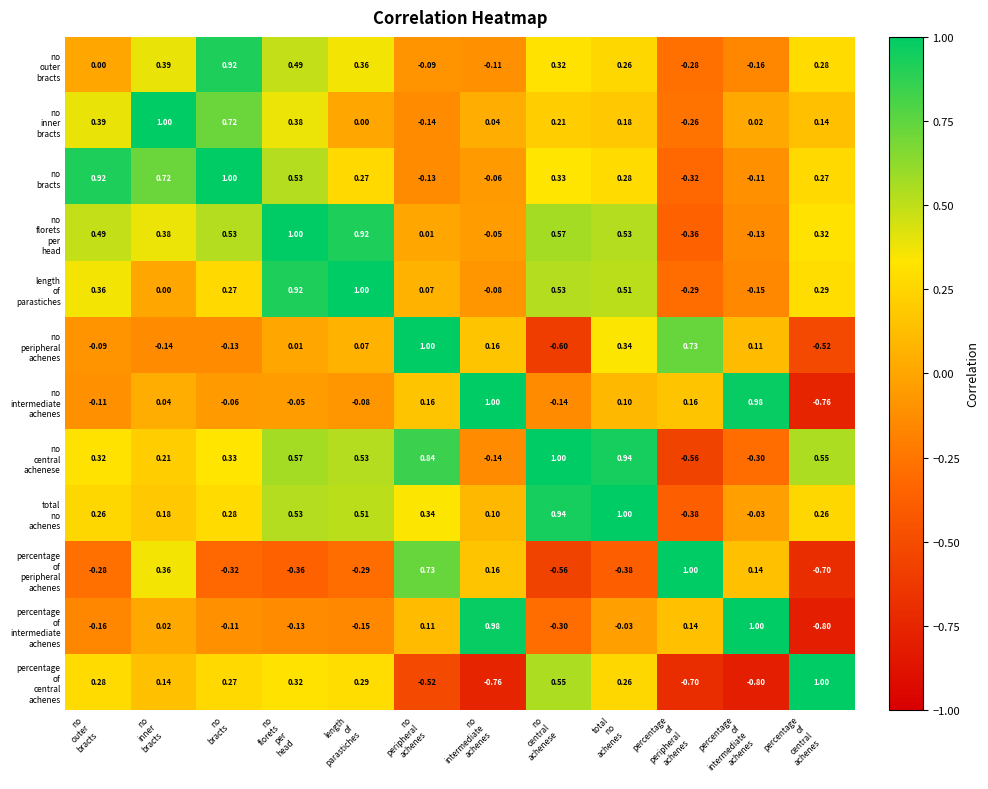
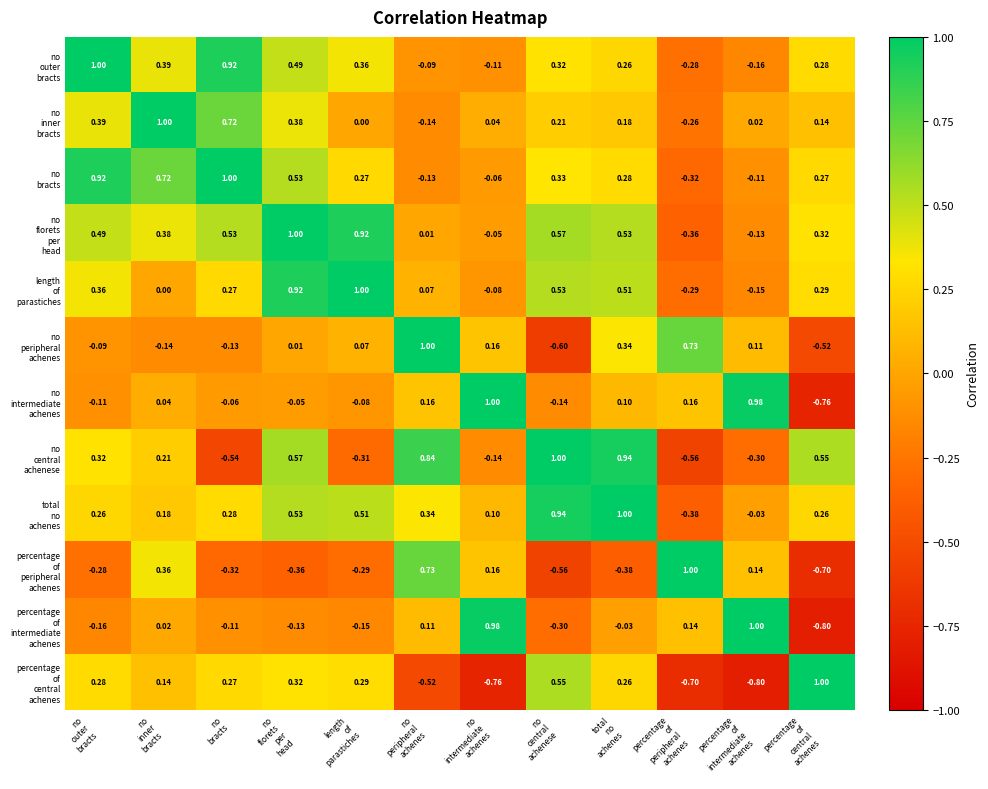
  {
    "no outer bracts": {
-     "no outer bracts": 0.00,
+     "no outer bracts": 1.00,
      "no inner bracts": 0.39,
      "no bracts": 0.92,
      "no florets per head": 0.49,
      "length of parastiches": 0.36,
      "no peripheral achenes": -0.09,
      "no intermediate achenes": -0.11,
      "no central achenese": 0.32,
      "total no achenes": 0.26,
      "percentage of peripheral achenes": -0.28,
      "percentage of intermediate achenes": -0.16,
      "percentage of central achenes": 0.28
    },
    "no inner bracts": {
      "no outer bracts": 0.39,
      "no inner bracts": 1.00,
      "no bracts": 0.72,
      "no florets per head": 0.38,
      "length of parastiches": 0.00,
      "no peripheral achenes": -0.14,
      "no intermediate achenes": 0.04,
      "no central achenese": 0.21,
      "total no achenes": 0.18,
      "percentage of peripheral achenes": -0.26,
      "percentage of intermediate achenes": 0.02,
      "percentage of central achenes": 0.14
    },
    "no bracts": {
      "no outer bracts": 0.92,
      "no inner bracts": 0.72,
      "no bracts": 1.00,
      "no florets per head": 0.53,
      "length of parastiches": 0.27,
      "no peripheral achenes": -0.13,
      "no intermediate achenes": -0.06,
      "no central achenese": 0.33,
      "total no achenes": 0.28,
      "percentage of peripheral achenes": -0.32,
      "percentage of intermediate achenes": -0.11,
      "percentage of central achenes": 0.27
    },
    "no florets per head": {
      "no outer bracts": 0.49,
      "no inner bracts": 0.38,
      "no bracts": 0.53,
      "no florets per head": 1.00,
      "length of parastiches": 0.92,
      "no peripheral achenes": 0.01,
      "no intermediate achenes": -0.05,
      "no central achenese": 0.57,
      "total no achenes": 0.53,
      "percentage of peripheral achenes": -0.36,
      "percentage of intermediate achenes": -0.13,
      "percentage of central achenes": 0.32
    },
    "length of parastiches": {
      "no outer bracts": 0.36,
      "no inner bracts": 0.00,
      "no bracts": 0.27,
      "no florets per head": 0.92,
      "length of parastiches": 1.00,
      "no peripheral achenes": 0.07,
      "no intermediate achenes": -0.08,
      "no central achenese": 0.53,
      "total no achenes": 0.51,
      "percentage of peripheral achenes": -0.29,
      "percentage of intermediate achenes": -0.15,
      "percentage of central achenes": 0.29
    },
    "no peripheral achenes": {
      "no outer bracts": -0.09,
      "no inner bracts": -0.14,
      "no bracts": -0.13,
      "no florets per head": 0.01,
      "length of parastiches": 0.07,
      "no peripheral achenes": 1.00,
      "no intermediate achenes": 0.16,
      "no central achenese": -0.60,
      "total no achenes": 0.34,
      "percentage of peripheral achenes": 0.73,
      "percentage of intermediate achenes": 0.11,
      "percentage of central achenes": -0.52
    },
    "no intermediate achenes": {
      "no outer bracts": -0.11,
      "no inner bracts": 0.04,
      "no bracts": -0.06,
      "no florets per head": -0.05,
      "length of parastiches": -0.08,
      "no peripheral achenes": 0.16,
      "no intermediate achenes": 1.00,
      "no central achenese": -0.14,
      "total no achenes": 0.10,
      "percentage of peripheral achenes": 0.16,
      "percentage of intermediate achenes": 0.98,
      "percentage of central achenes": -0.76
    },
    "no central achenese": {
      "no outer bracts": 0.32,
      "no inner bracts": 0.21,
-     "no bracts": 0.33,
+     "no bracts": -0.54,
      "no florets per head": 0.57,
-     "length of parastiches": 0.53,
+     "length of parastiches": -0.31,
      "no peripheral achenes": 0.84,
      "no intermediate achenes": -0.14,
      "no central achenese": 1.00,
      "total no achenes": 0.94,
      "percentage of peripheral achenes": -0.56,
      "percentage of intermediate achenes": -0.30,
      "percentage of central achenes": 0.55
    },
    "total no achenes": {
      "no outer bracts": 0.26,
      "no inner bracts": 0.18,
      "no bracts": 0.28,
      "no florets per head": 0.53,
      "length of parastiches": 0.51,
      "no peripheral achenes": 0.34,
      "no intermediate achenes": 0.10,
      "no central achenese": 0.94,
      "total no achenes": 1.00,
      "percentage of peripheral achenes": -0.38,
      "percentage of intermediate achenes": -0.03,
      "percentage of central achenes": 0.26
    },
    "percentage of peripheral achenes": {
      "no outer bracts": -0.28,
      "no inner bracts": 0.36,
      "no bracts": -0.32,
      "no florets per head": -0.36,
      "length of parastiches": -0.29,
      "no peripheral achenes": 0.73,
      "no intermediate achenes": 0.16,
      "no central achenese": -0.56,
      "total no achenes": -0.38,
      "percentage of peripheral achenes": 1.00,
      "percentage of intermediate achenes": 0.14,
      "percentage of central achenes": -0.70
    },
    "percentage of intermediate achenes": {
      "no outer bracts": -0.16,
      "no inner bracts": 0.02,
      "no bracts": -0.11,
      "no florets per head": -0.13,
      "length of parastiches": -0.15,
      "no peripheral achenes": 0.11,
      "no intermediate achenes": 0.98,
      "no central achenese": -0.30,
      "total no achenes": -0.03,
      "percentage of peripheral achenes": 0.14,
      "percentage of intermediate achenes": 1.00,
      "percentage of central achenes": -0.80
    },
    "percentage of central achenes": {
      "no outer bracts": 0.28,
      "no inner bracts": 0.14,
      "no bracts": 0.27,
      "no florets per head": 0.32,
      "length of parastiches": 0.29,
      "no peripheral achenes": -0.52,
      "no intermediate achenes": -0.76,
      "no central achenese": 0.55,
      "total no achenes": 0.26,
      "percentage of peripheral achenes": -0.70,
      "percentage of intermediate achenes": -0.80,
      "percentage of central achenes": 1.00
    }
  }
